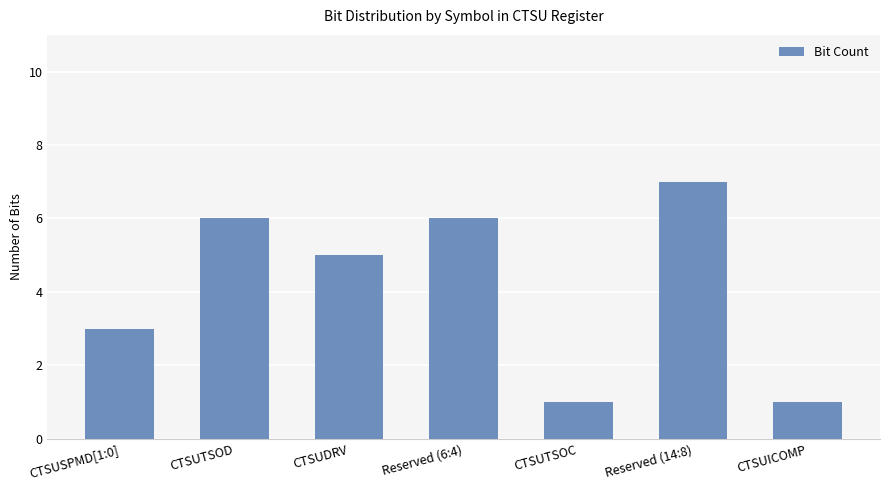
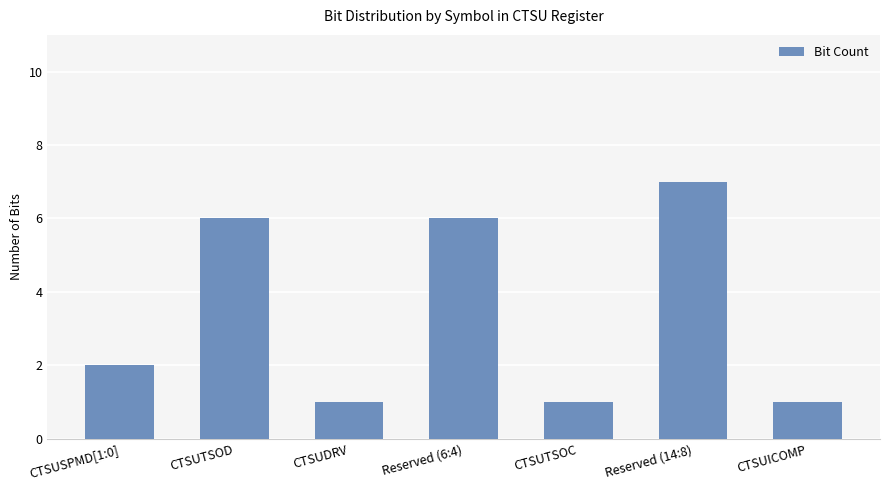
  {
-   "CTSUSPMD[1:0]": 3,
+   "CTSUSPMD[1:0]": 2,
    "CTSUTSOD": 6,
-   "CTSUDRV": 5,
+   "CTSUDRV": 1,
    "Reserved (6:4)": 6,
    "CTSUTSOC": 1,
    "Reserved (14:8)": 7,
    "CTSUICOMP": 1
  }
